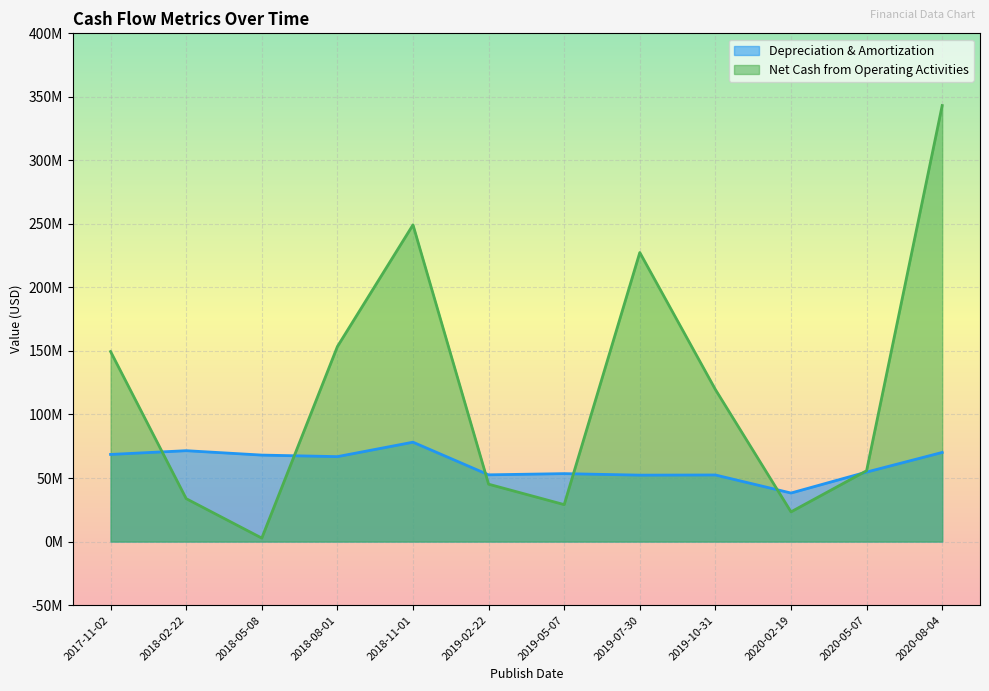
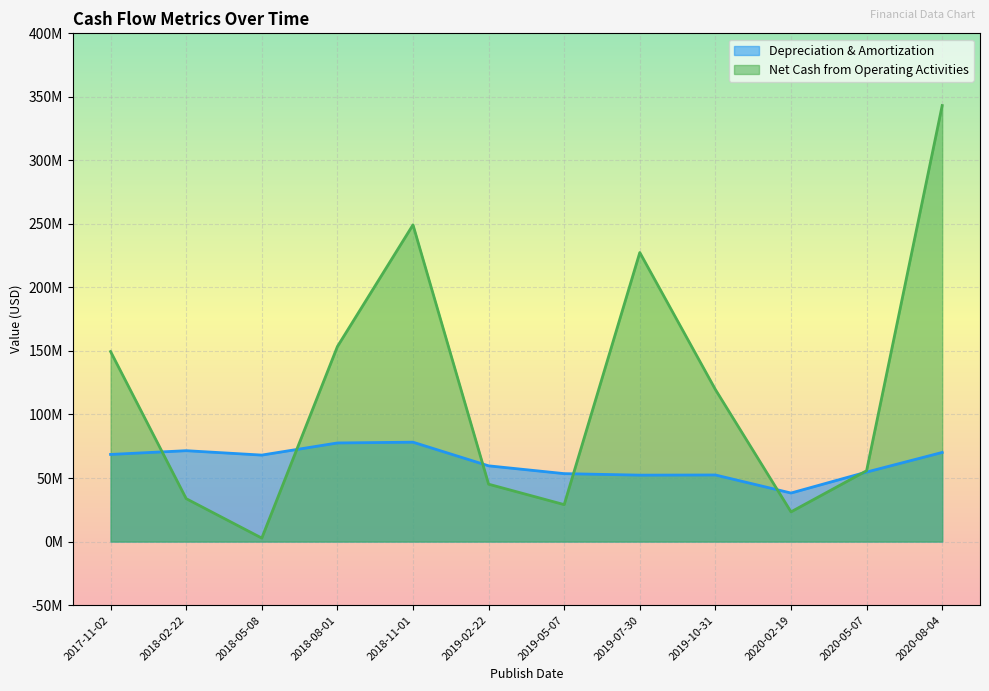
  {
    "Depreciation & Amortization": {
      "2017-11-02": 69000000,
      "2018-02-22": 72000000,
      "2018-05-08": 68000000,
-     "2018-08-01": 67000000,
+     "2018-08-01": 78000000,
      "2018-11-01": 78000000,
-     "2019-02-22": 53000000,
+     "2019-02-22": 60000000,
      "2019-05-07": 53000000,
      "2019-07-30": 52000000,
      "2019-10-31": 52000000,
      "2020-02-19": 38000000,
      "2020-08-04": 70000000
    },
    "Net Cash from Operating Activities": {
      "2017-11-02": 150000000,
      "2018-02-22": 34000000,
      "2018-05-08": 3000000,
      "2018-08-01": 153000000,
      "2018-11-01": 249000000,
      "2019-02-22": 45000000,
      "2019-05-07": 29000000,
      "2019-07-30": 227000000,
      "2019-10-31": 120000000,
      "2020-02-19": 23000000,
      "2020-08-04": 343000000
    }
  }
